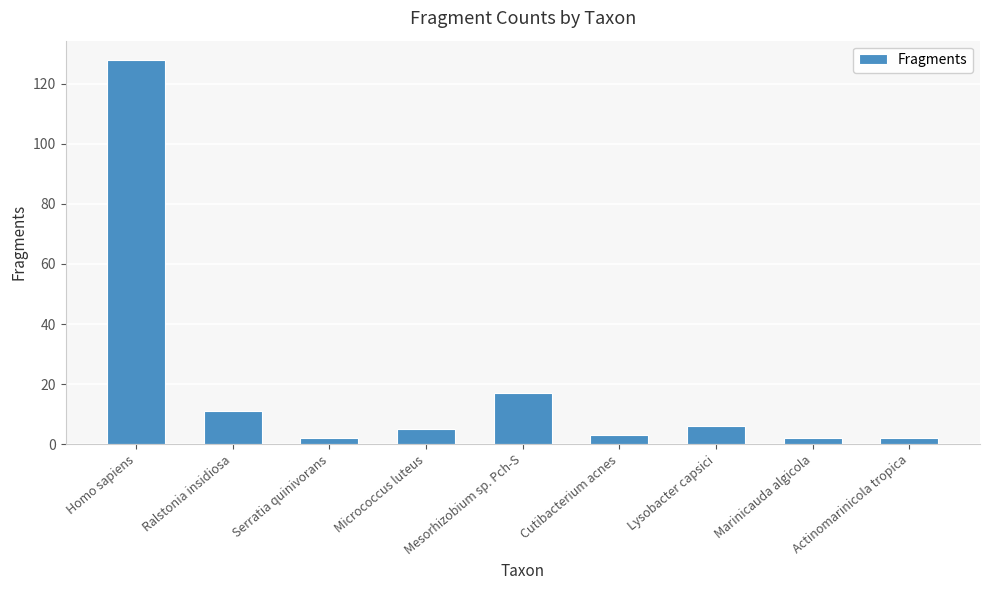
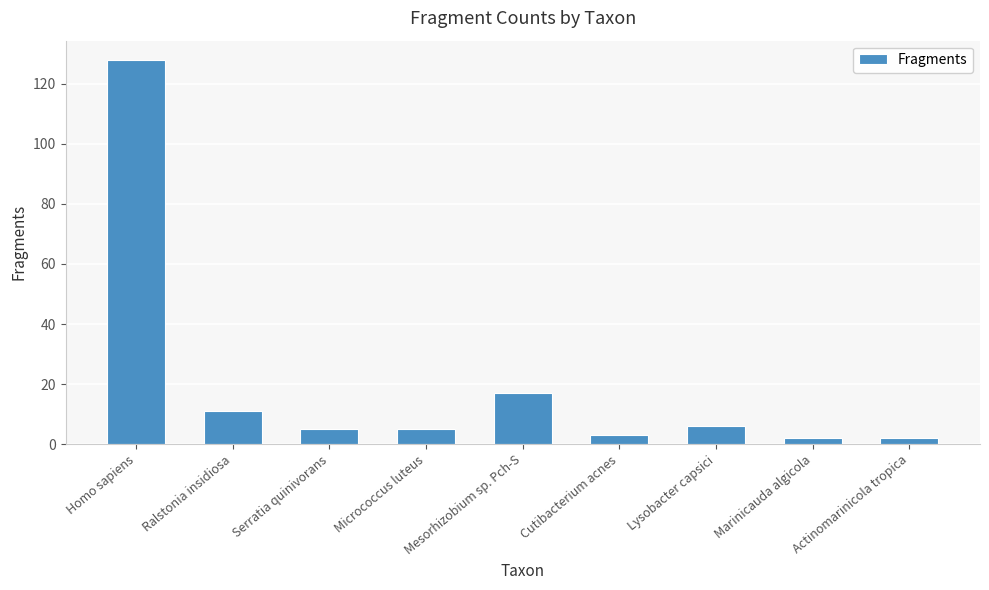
  {
    "Homo sapiens": 128,
    "Ralstonia insidiosa": 11,
-   "Serratia quinivorans": 2,
+   "Serratia quinivorans": 5,
    "Micrococcus luteus": 5,
    "Mesorhizobium sp. Pch-S": 17,
    "Cutibacterium acnes": 3,
    "Lysobacter capsici": 6,
    "Marinicauda algicola": 2,
    "Actinomarinicola tropica": 2
  }
